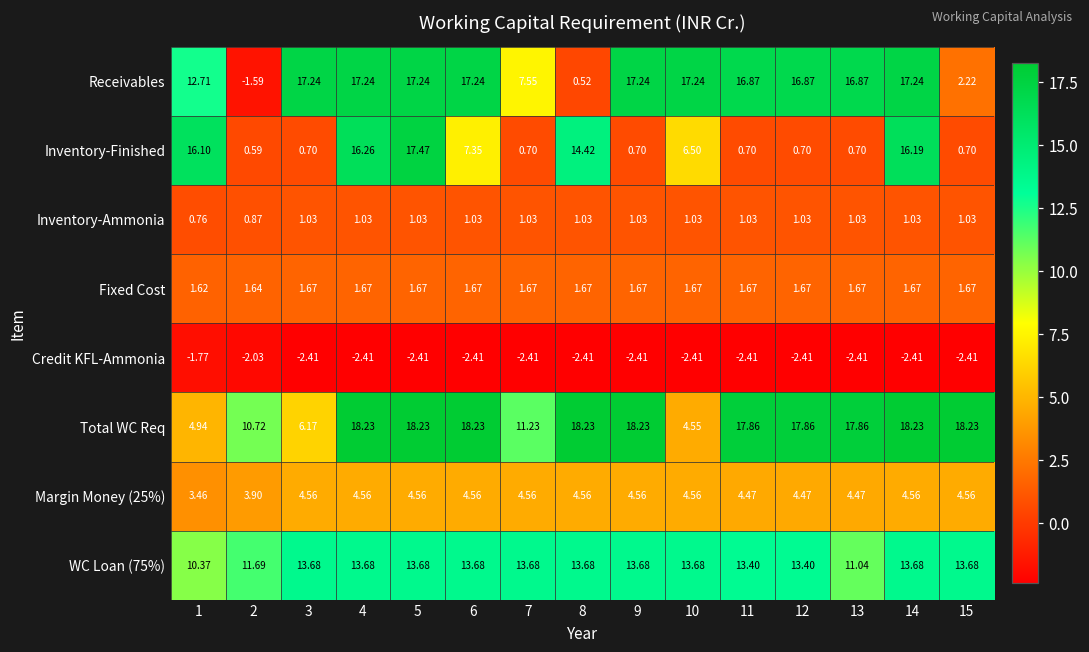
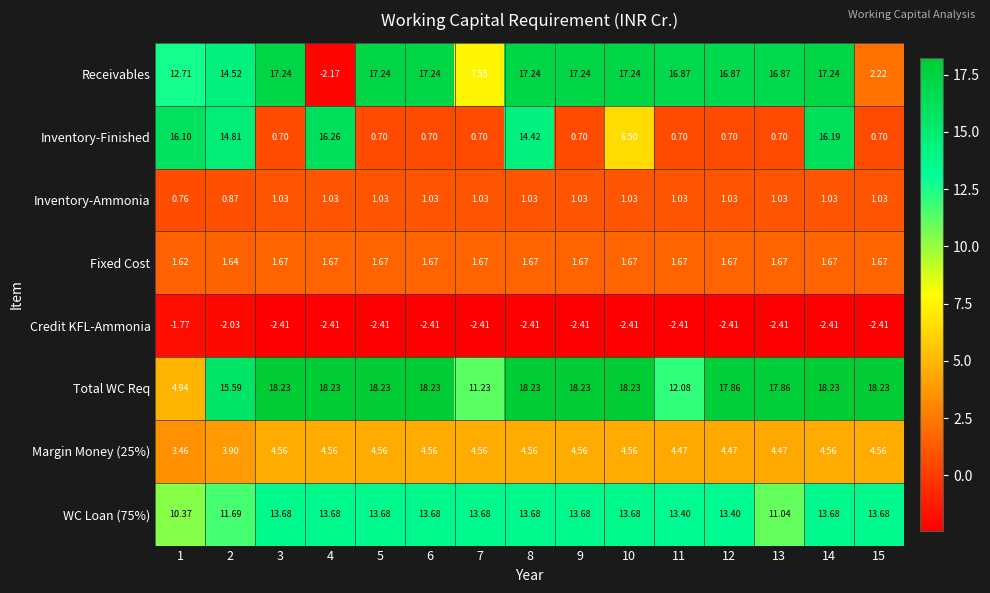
  {
    "Receivables": {
      "1": 12.71,
-     "2": -1.59,
+     "2": 14.52,
      "3": 17.24,
-     "4": 17.24,
+     "4": -2.17,
      "5": 17.24,
      "6": 17.24,
      "7": 7.55,
-     "8": 0.52,
+     "8": 17.24,
      "9": 17.24,
      "10": 17.24,
      "11": 16.87,
      "12": 16.87,
      "13": 16.87,
      "14": 17.24,
      "15": 2.22
    },
    "Inventory-Finished": {
      "1": 16.10,
-     "2": 0.59,
+     "2": 14.81,
      "3": 0.70,
      "4": 16.26,
-     "5": 17.47,
-     "6": 7.35,
+     "5": 0.70,
+     "6": 0.70,
      "7": 0.70,
      "8": 14.42,
      "9": 0.70,
      "10": 6.50,
      "11": 0.70,
      "12": 0.70,
      "13": 0.70,
      "14": 16.19,
      "15": 0.70
    },
    "Inventory-Ammonia": {
      "1": 0.76,
      "2": 0.87,
      "3": 1.03,
      "4": 1.03,
      "5": 1.03,
      "6": 1.03,
      "7": 1.03,
      "8": 1.03,
      "9": 1.03,
      "10": 1.03,
      "11": 1.03,
      "12": 1.03,
      "13": 1.03,
      "14": 1.03,
      "15": 1.03
    },
    "Fixed Cost": {
      "1": 1.62,
      "2": 1.64,
      "3": 1.67,
      "4": 1.67,
      "5": 1.67,
      "6": 1.67,
      "7": 1.67,
      "8": 1.67,
      "9": 1.67,
      "10": 1.67,
      "11": 1.67,
      "12": 1.67,
      "13": 1.67,
      "14": 1.67,
      "15": 1.67
    },
    "Credit KFL-Ammonia": {
      "1": -1.77,
      "2": -2.03,
      "3": -2.41,
      "4": -2.41,
      "5": -2.41,
      "6": -2.41,
      "7": -2.41,
      "8": -2.41,
      "9": -2.41,
      "10": -2.41,
      "11": -2.41,
      "12": -2.41,
      "13": -2.41,
      "14": -2.41,
      "15": -2.41
    },
    "Total WC Req": {
      "1": 4.94,
-     "2": 10.72,
-     "3": 6.17,
+     "2": 15.59,
+     "3": 18.23,
      "4": 18.23,
      "5": 18.23,
      "6": 18.23,
      "7": 11.23,
      "8": 18.23,
      "9": 18.23,
-     "10": 4.55,
-     "11": 17.86,
+     "10": 18.23,
+     "11": 12.08,
      "12": 17.86,
      "13": 17.86,
      "14": 18.23,
      "15": 18.23
    },
    "Margin Money (25%)": {
      "1": 3.46,
      "2": 3.90,
      "3": 4.56,
      "4": 4.56,
      "5": 4.56,
      "6": 4.56,
      "7": 4.56,
      "8": 4.56,
      "9": 4.56,
      "10": 4.56,
      "11": 4.47,
      "12": 4.47,
      "13": 4.47,
      "14": 4.56,
      "15": 4.56
    },
    "WC Loan (75%)": {
      "1": 10.37,
      "2": 11.69,
      "3": 13.68,
      "4": 13.68,
      "5": 13.68,
      "6": 13.68,
      "7": 13.68,
      "8": 13.68,
      "9": 13.68,
      "10": 13.68,
      "11": 13.40,
      "12": 13.40,
      "13": 11.04,
      "14": 13.68,
      "15": 13.68
    }
  }
